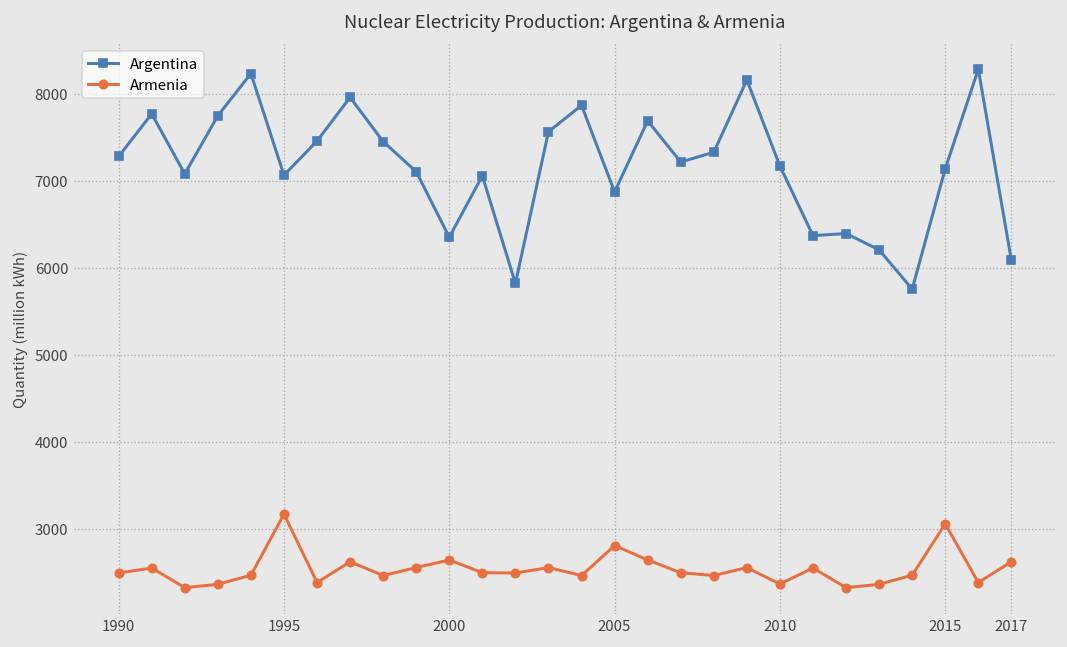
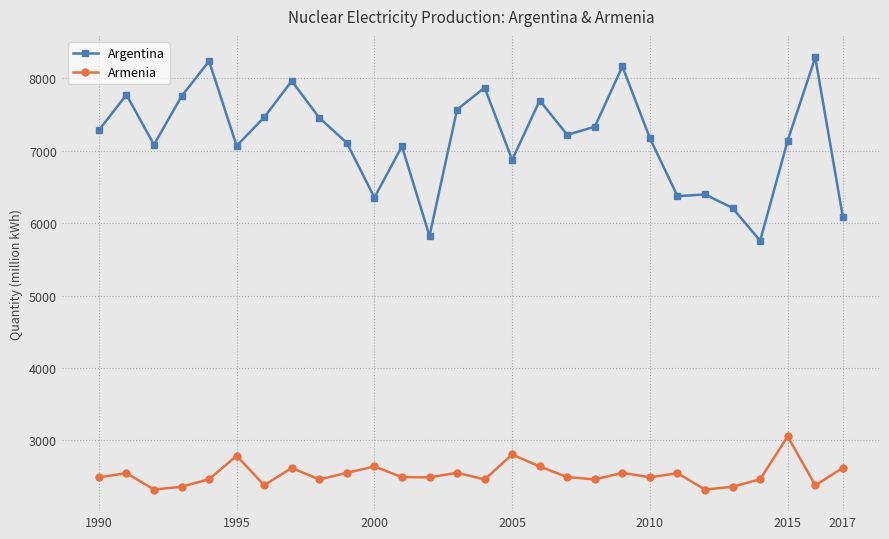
  {
    "Argentina": {
      "1990": 7300,
      "1995": 7100,
      "2000": 6400,
      "2005": 6900,
      "2010": 7200,
      "2015": 7100,
      "2017": 6100
    },
    "Armenia": {
      "1990": 2500,
-     "1995": 3200,
+     "1995": 2800,
      "2000": 2600,
      "2005": 2800,
-     "2010": 2400,
+     "2010": 2500,
      "2015": 3100,
      "2017": 2600
    }
  }
